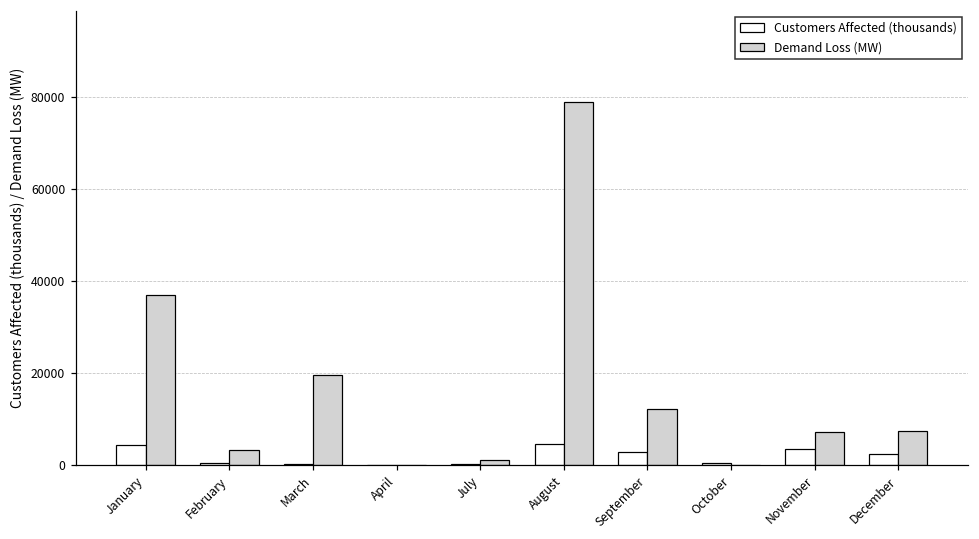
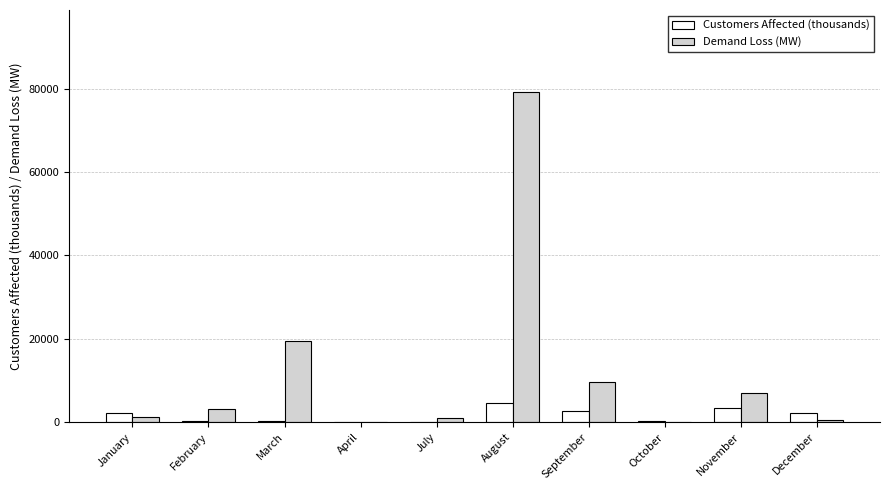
  {
    "Customers Affected (thousands)": {
-     "January": 4000,
+     "January": 2000,
      "April": 0,
      "August": 5000,
      "September": 3000,
      "November": 3000,
      "December": 2000
    },
    "Demand Loss (MW)": {
-     "January": 37000,
+     "January": 1000,
      "February": 3000,
      "March": 20000,
      "April": 0,
      "July": 1000,
      "August": 79000,
-     "September": 12000,
+     "September": 10000,
      "October": 0,
      "November": 7000,
-     "December": 7000
+     "December": 1000
    }
  }
